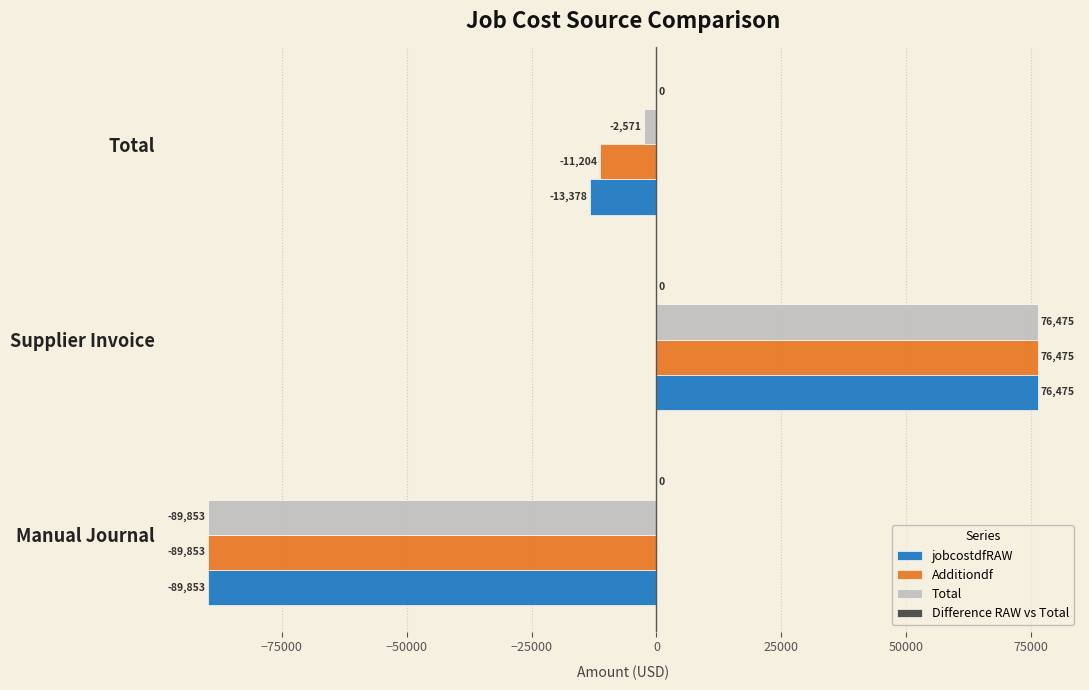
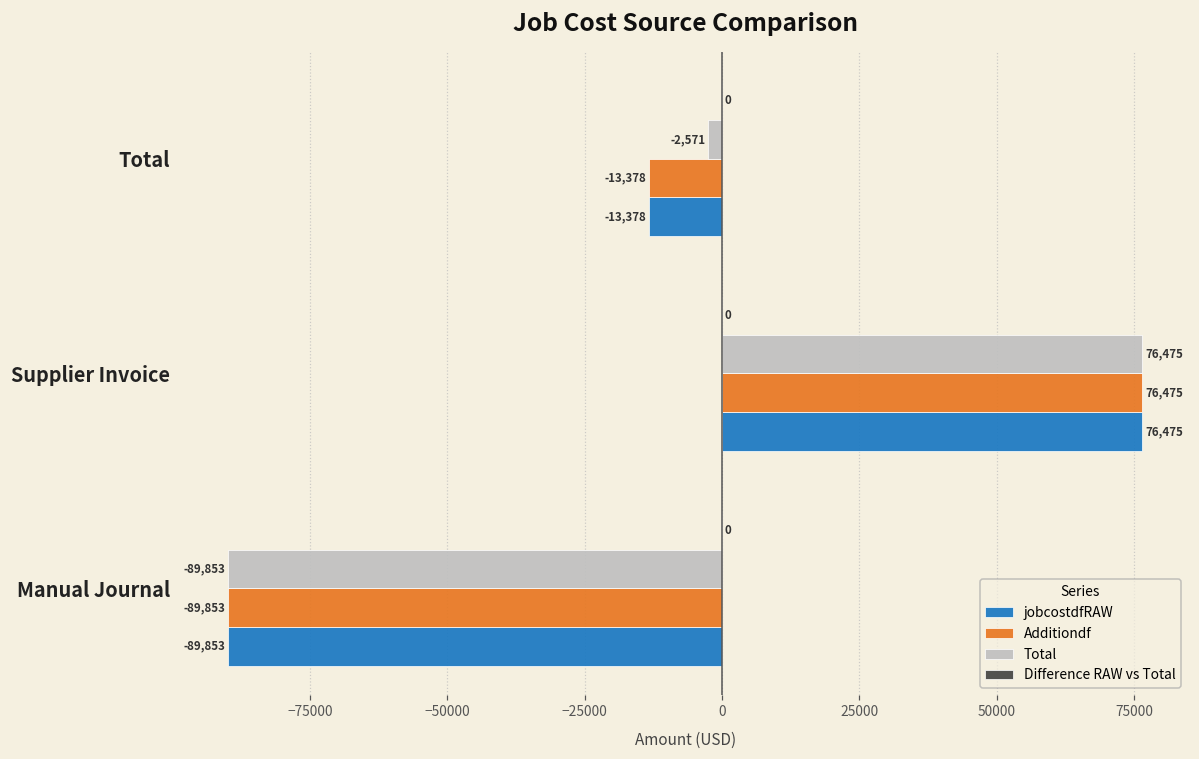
  {
    "jobcostdfRAW": {
      "Total": "-13,378",
      "Supplier Invoice": "76,475",
      "Manual Journal": "-89,853"
    },
    "Additiondf": {
-     "Total": "-11,204",
+     "Total": "-13,378",
      "Supplier Invoice": "76,475",
      "Manual Journal": "-89,853"
    },
    "Total": {
      "Total": "-2,571",
      "Supplier Invoice": "76,475",
      "Manual Journal": "-89,853"
    },
    "Difference RAW vs Total": {
      "Total": "0",
      "Supplier Invoice": "0",
      "Manual Journal": "0"
    }
  }
